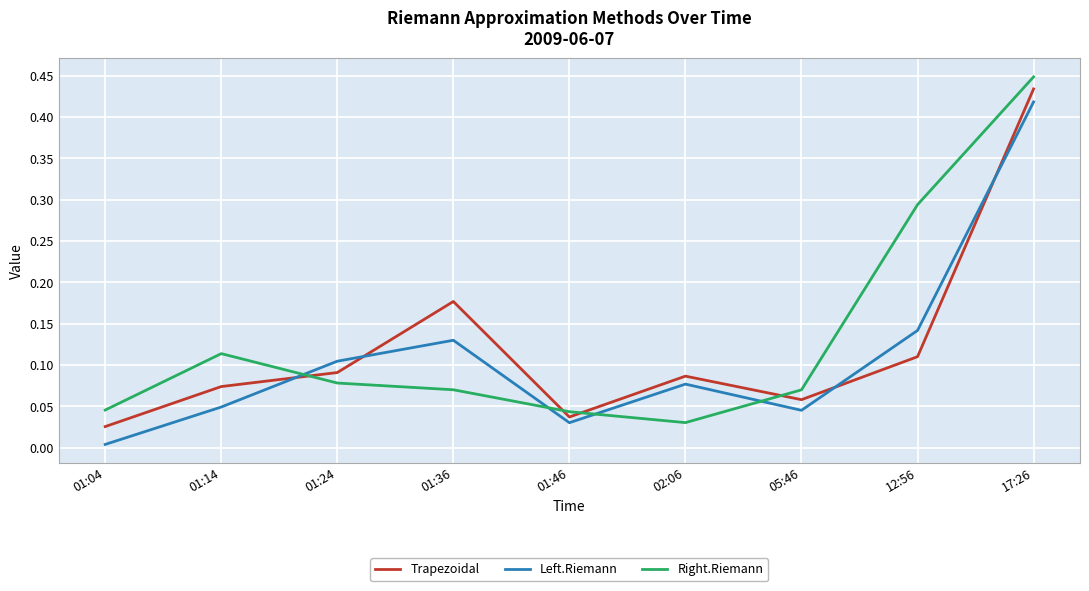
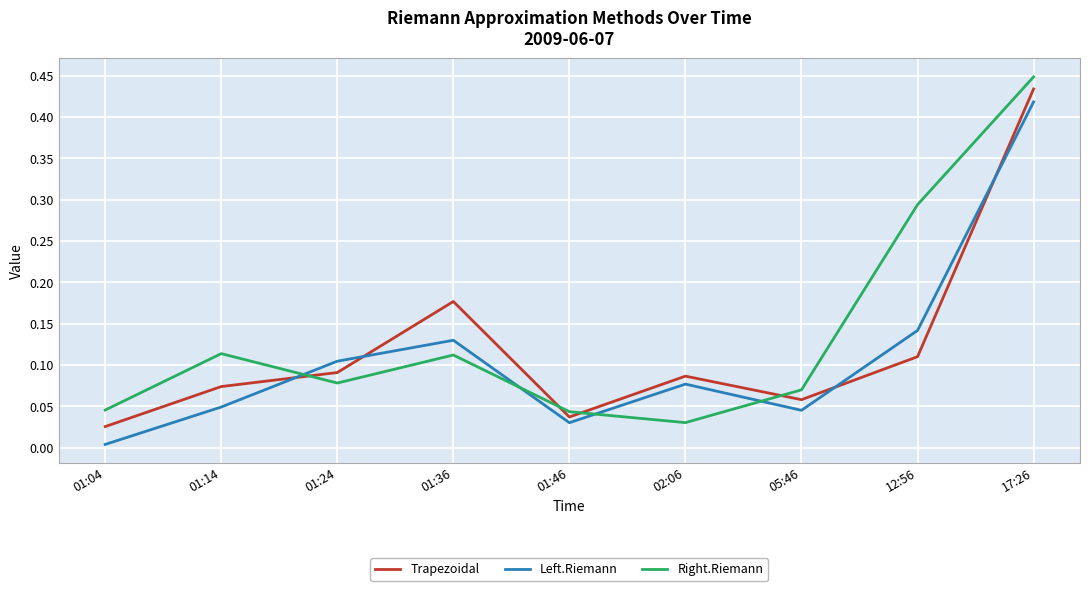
  {
    "Trapezoidal": {
      "01:04": 0.03,
      "01:14": 0.07,
      "01:24": 0.09,
      "01:36": 0.18,
      "01:46": 0.04,
      "02:06": 0.09,
      "05:46": 0.06,
      "12:56": 0.11,
      "17:26": 0.43
    },
    "Left.Riemann": {
      "01:04": 0.00,
      "01:14": 0.05,
      "01:24": 0.10,
      "01:36": 0.13,
      "01:46": 0.03,
      "02:06": 0.08,
      "05:46": 0.05,
      "12:56": 0.14,
      "17:26": 0.42
    },
    "Right.Riemann": {
      "01:04": 0.05,
      "01:14": 0.11,
      "01:24": 0.08,
-     "01:36": 0.07,
+     "01:36": 0.11,
      "01:46": 0.04,
      "02:06": 0.03,
      "05:46": 0.07,
      "12:56": 0.29,
      "17:26": 0.45
    }
  }
